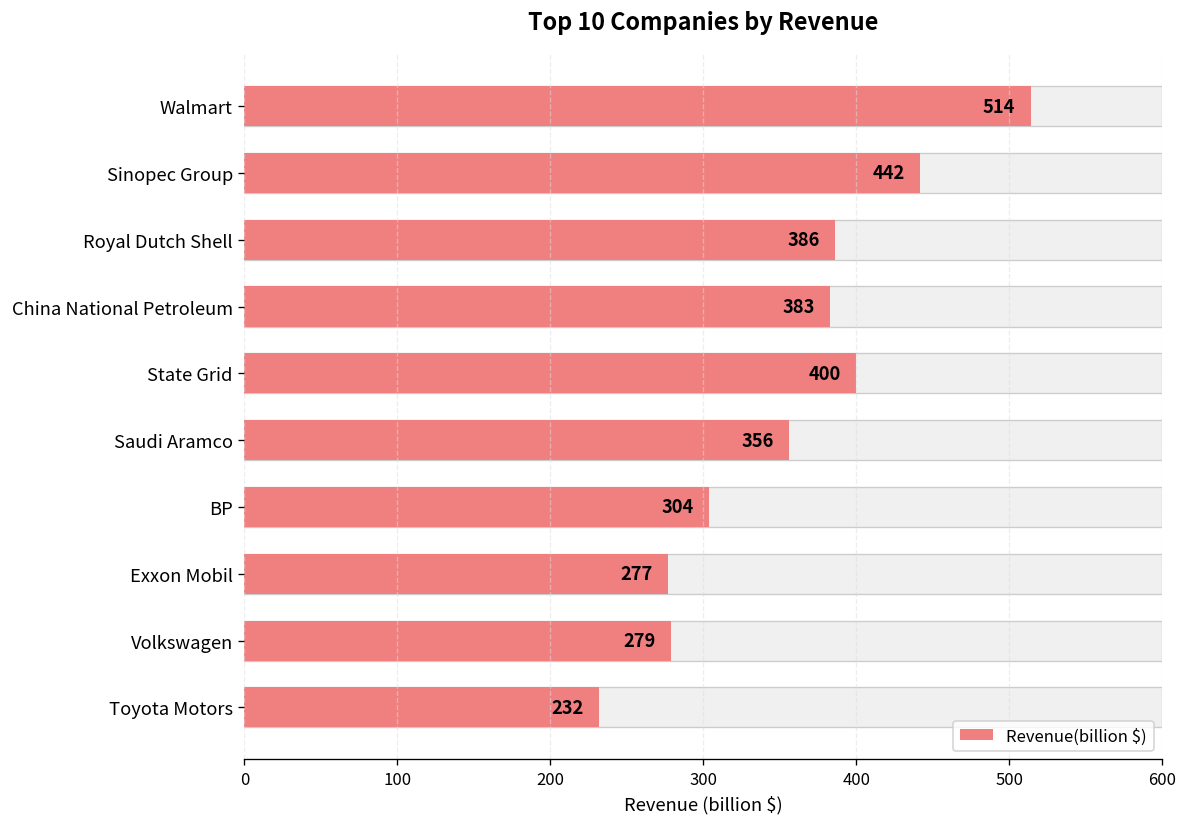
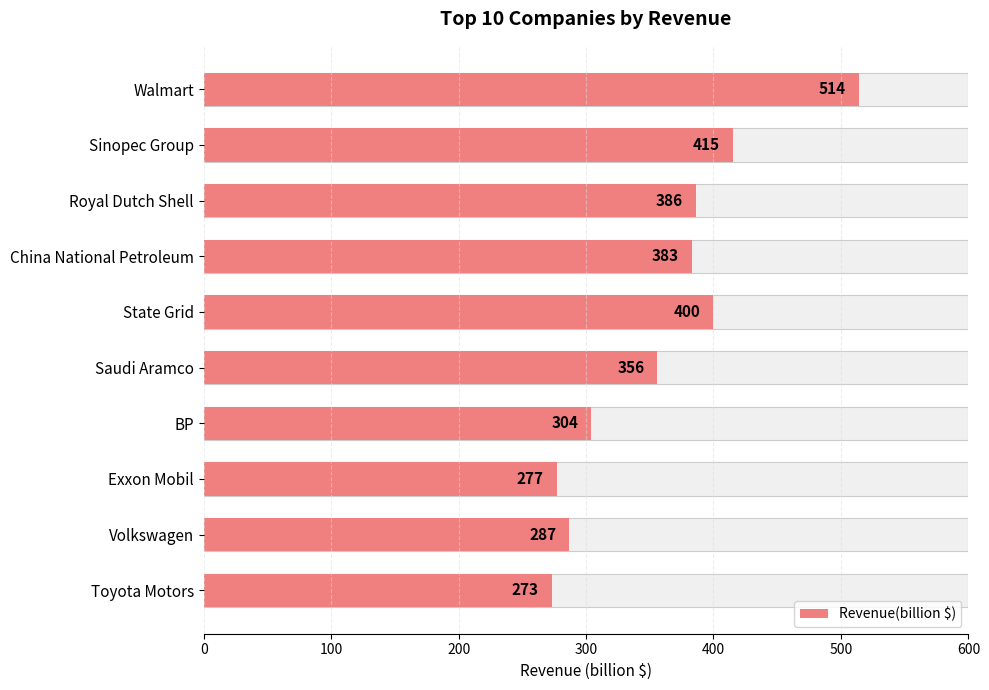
  {
    "Revenue(billion $)": {
-     "Sinopec Group": 442,
-     "Volkswagen": 279,
-     "Toyota Motors": 232
+     "Sinopec Group": 415,
+     "Volkswagen": 287,
+     "Toyota Motors": 273
    }
  }
